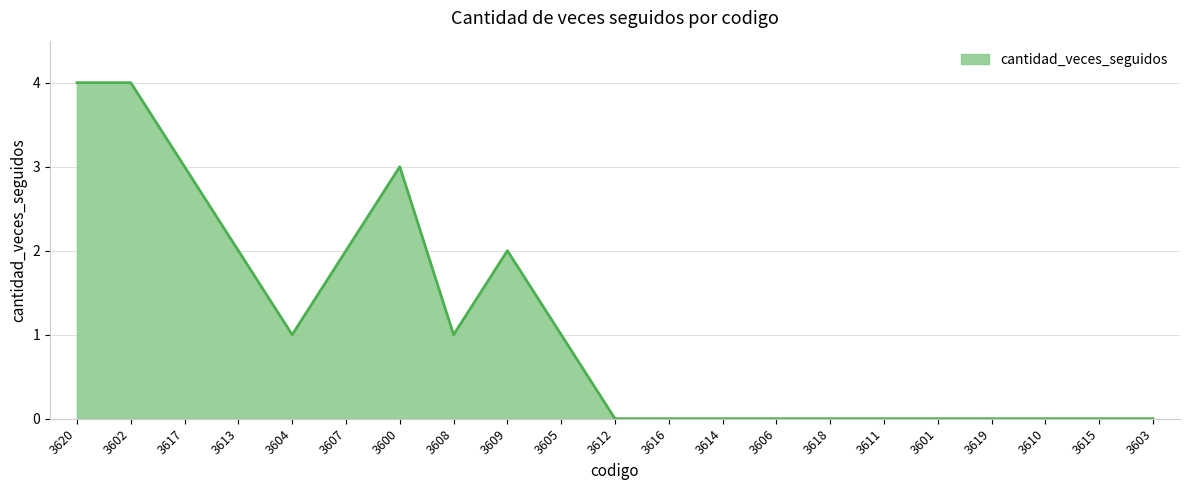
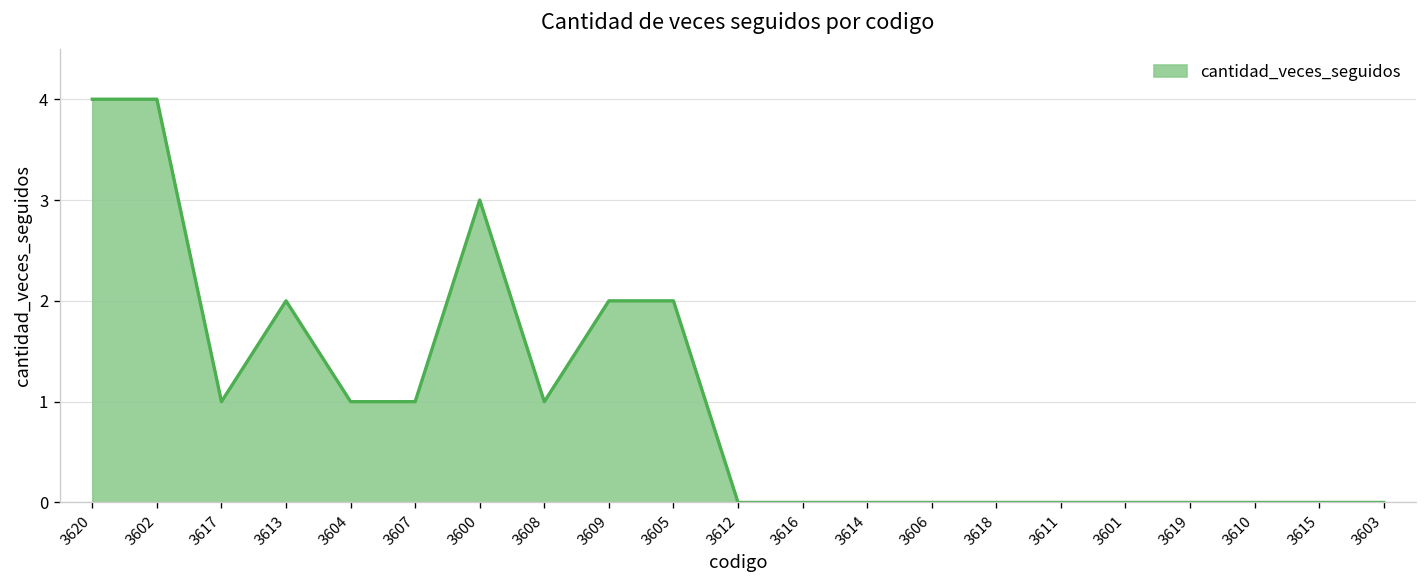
  {
    "3620": 4,
    "3602": 4,
-   "3617": 3,
+   "3617": 1,
    "3613": 2,
    "3604": 1,
-   "3607": 2,
+   "3607": 1,
    "3600": 3,
    "3608": 1,
    "3609": 2,
-   "3605": 1,
+   "3605": 2,
    "3612": 0,
    "3616": 0,
    "3614": 0,
    "3606": 0,
    "3618": 0,
    "3611": 0,
    "3601": 0,
    "3619": 0,
    "3610": 0,
    "3615": 0,
    "3603": 0
  }
